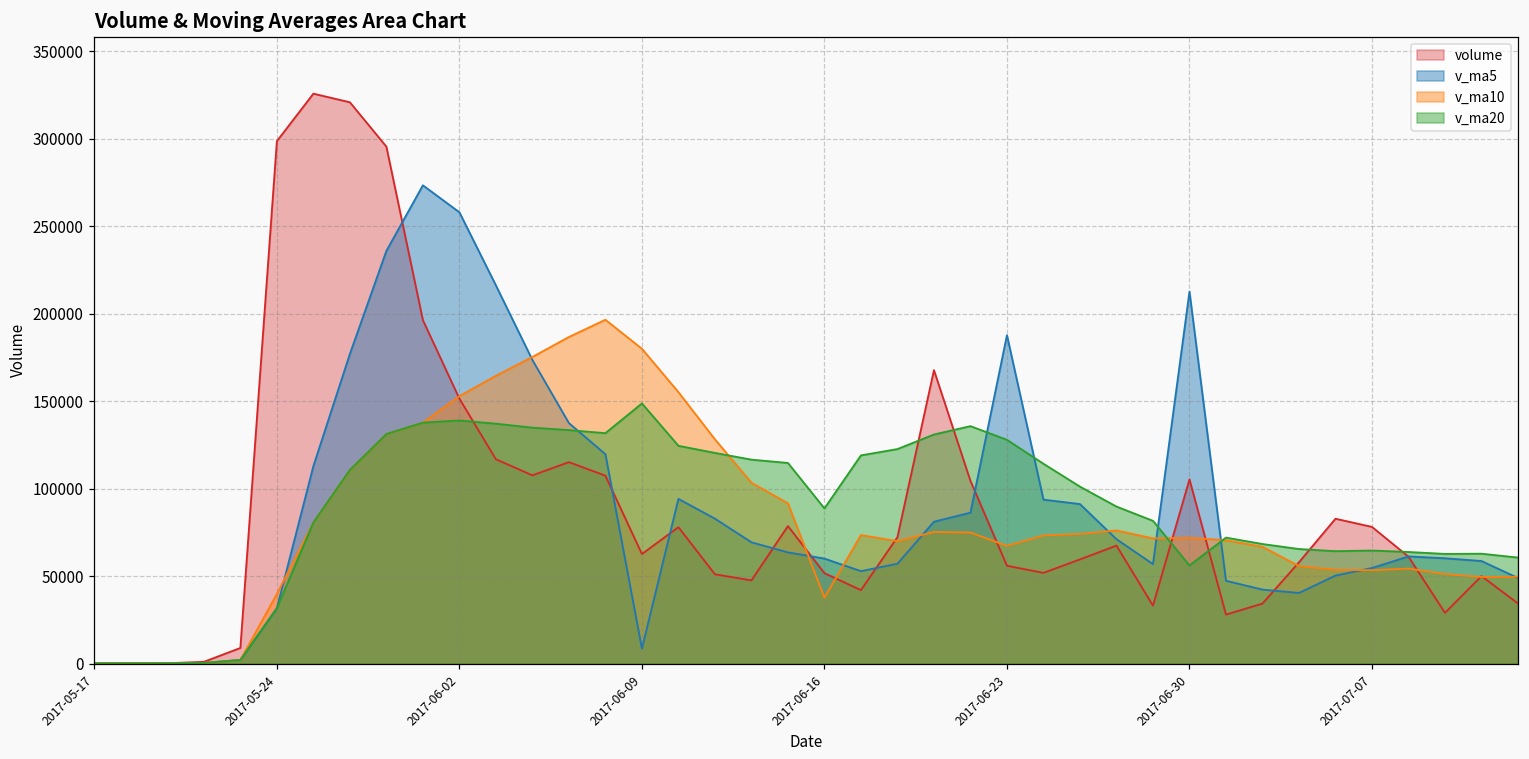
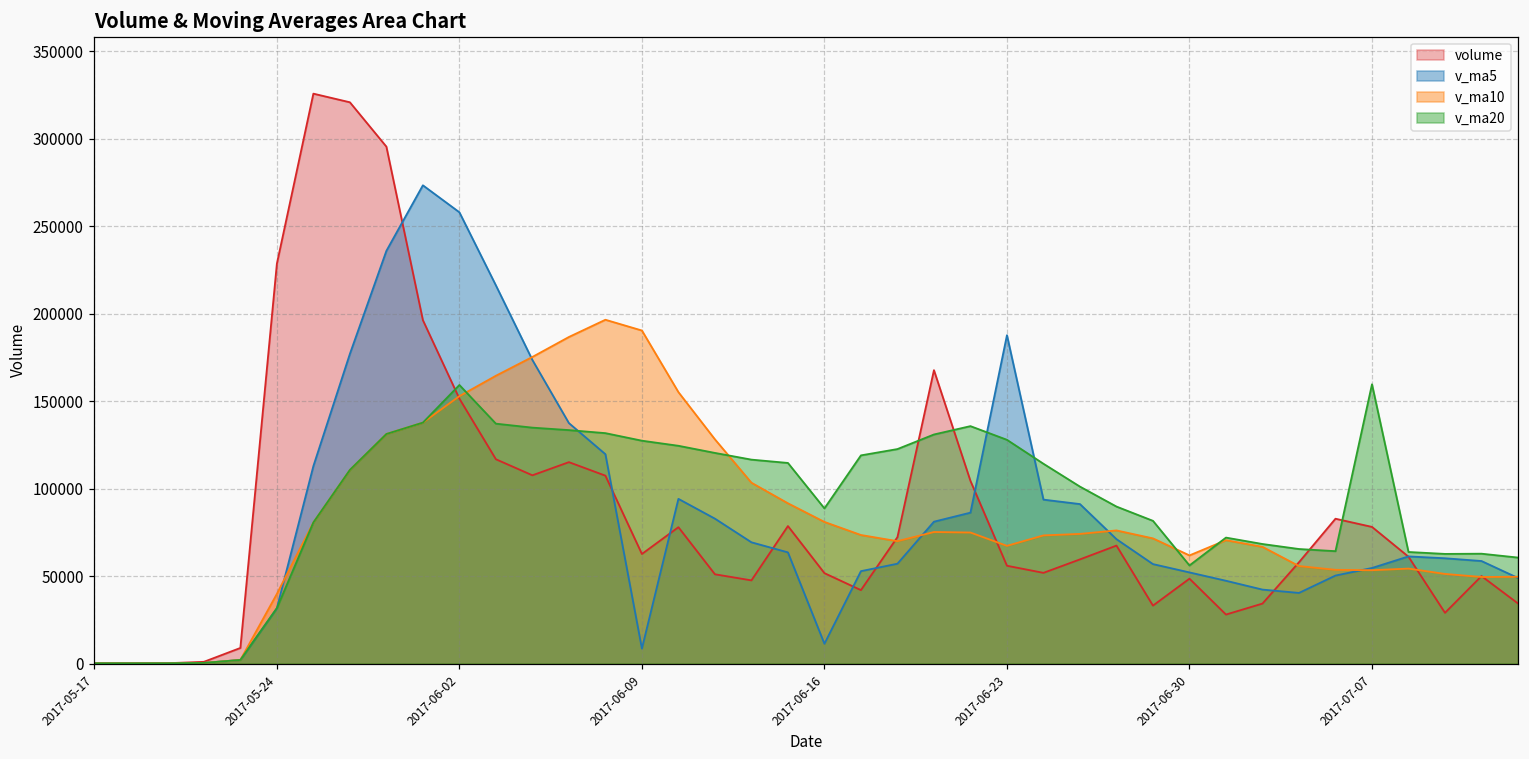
  {
    "volume": {
-     "2017-05-24": 299000,
+     "2017-05-24": 229000,
      "2017-06-09": 63000,
      "2017-06-16": 52000,
      "2017-06-23": 56000,
-     "2017-06-30": 105000,
+     "2017-06-30": 49000,
      "2017-07-07": 78000
    },
    "v_ma5": {
      "2017-06-02": 258000,
      "2017-06-09": 9000,
-     "2017-06-16": 60000,
+     "2017-06-16": 11000,
      "2017-06-23": 188000,
-     "2017-06-30": 213000
+     "2017-06-30": 52000
    },
    "v_ma10": {
      "2017-05-24": 40000,
-     "2017-06-09": 180000,
-     "2017-06-16": 38000,
+     "2017-06-09": 190000,
+     "2017-06-16": 81000,
      "2017-06-23": 67000,
-     "2017-06-30": 72000
+     "2017-06-30": 62000
    },
    "v_ma20": {
-     "2017-06-02": 139000,
-     "2017-06-09": 149000,
+     "2017-06-02": 159000,
+     "2017-06-09": 127000,
      "2017-06-16": 89000,
      "2017-06-23": 128000,
      "2017-06-30": 56000,
-     "2017-07-07": 65000
+     "2017-07-07": 160000
    }
  }
